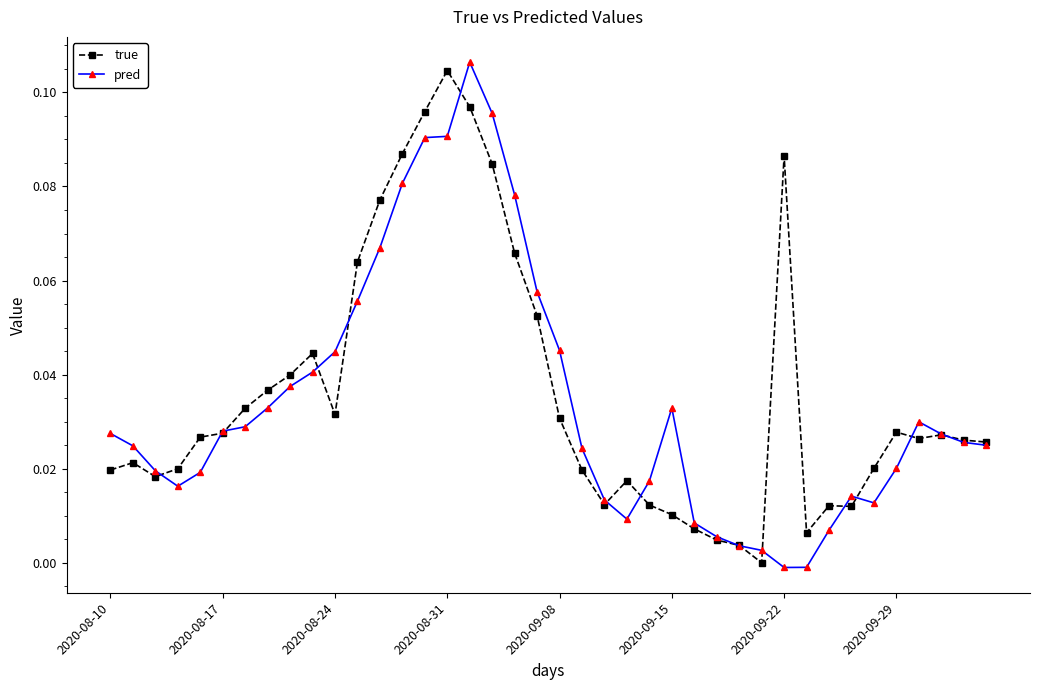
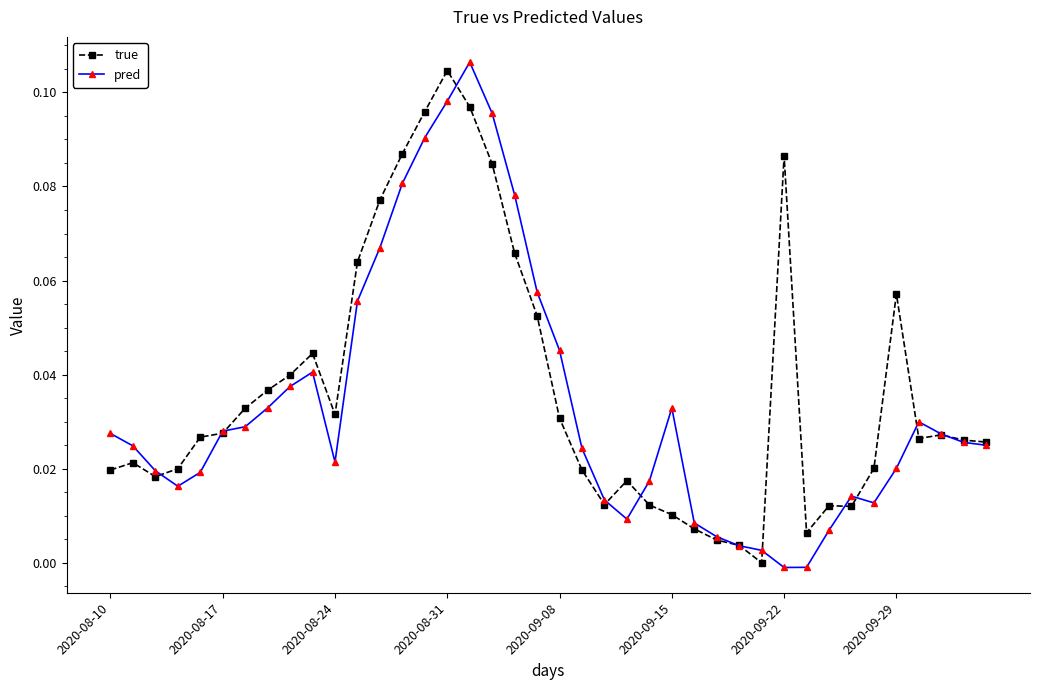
  {
    "true": {
      "2020-08-10": 0.020,
      "2020-08-24": 0.032,
      "2020-08-31": 0.105,
      "2020-09-08": 0.031,
      "2020-09-15": 0.010,
      "2020-09-22": 0.087,
-     "2020-09-29": 0.028
+     "2020-09-29": 0.057
    },
    "pred": {
      "2020-08-10": 0.027,
-     "2020-08-24": 0.045,
-     "2020-08-31": 0.091,
+     "2020-08-24": 0.021,
+     "2020-08-31": 0.098,
      "2020-09-08": 0.045,
      "2020-09-15": 0.033,
      "2020-09-22": -0.001,
      "2020-09-29": 0.020
    }
  }
